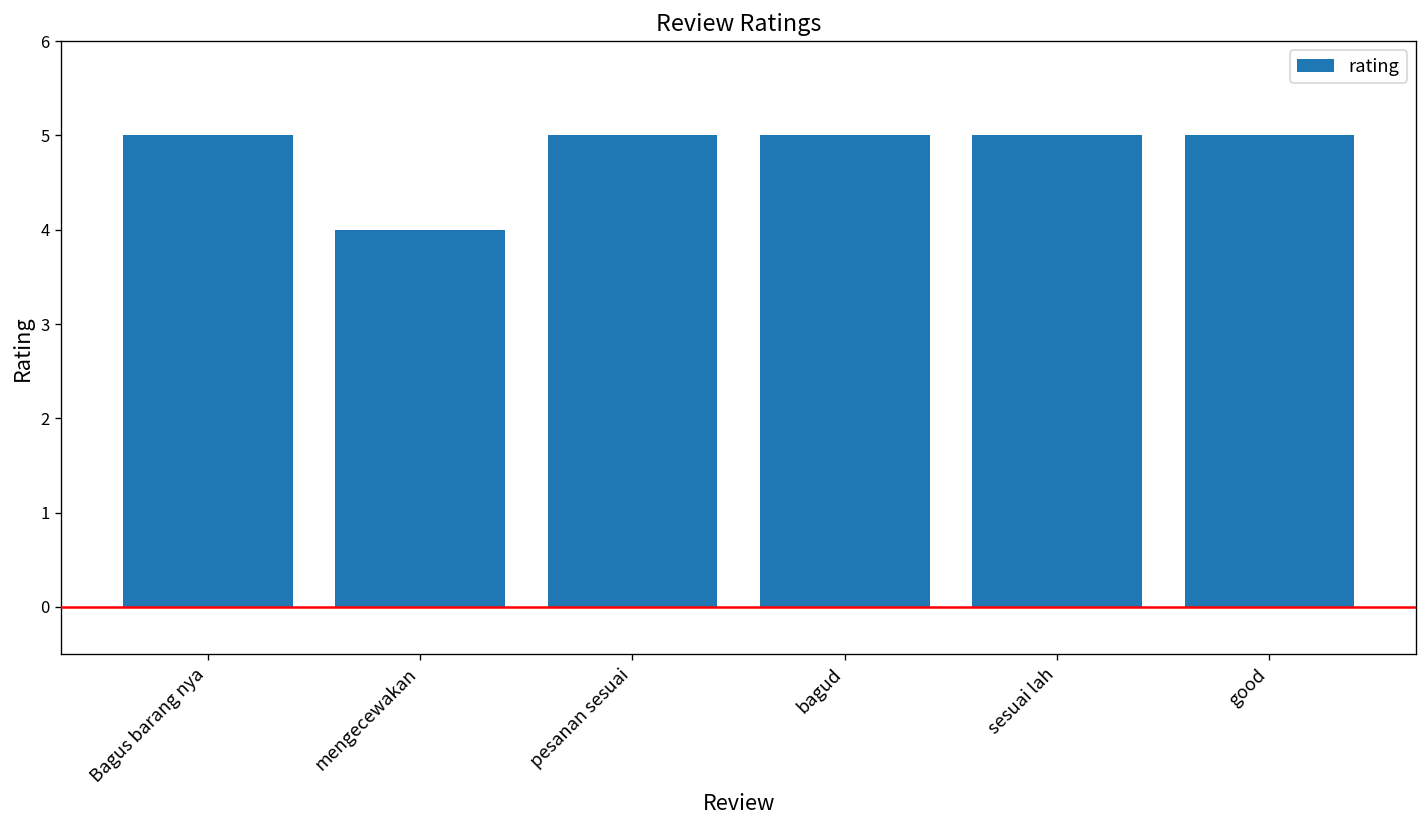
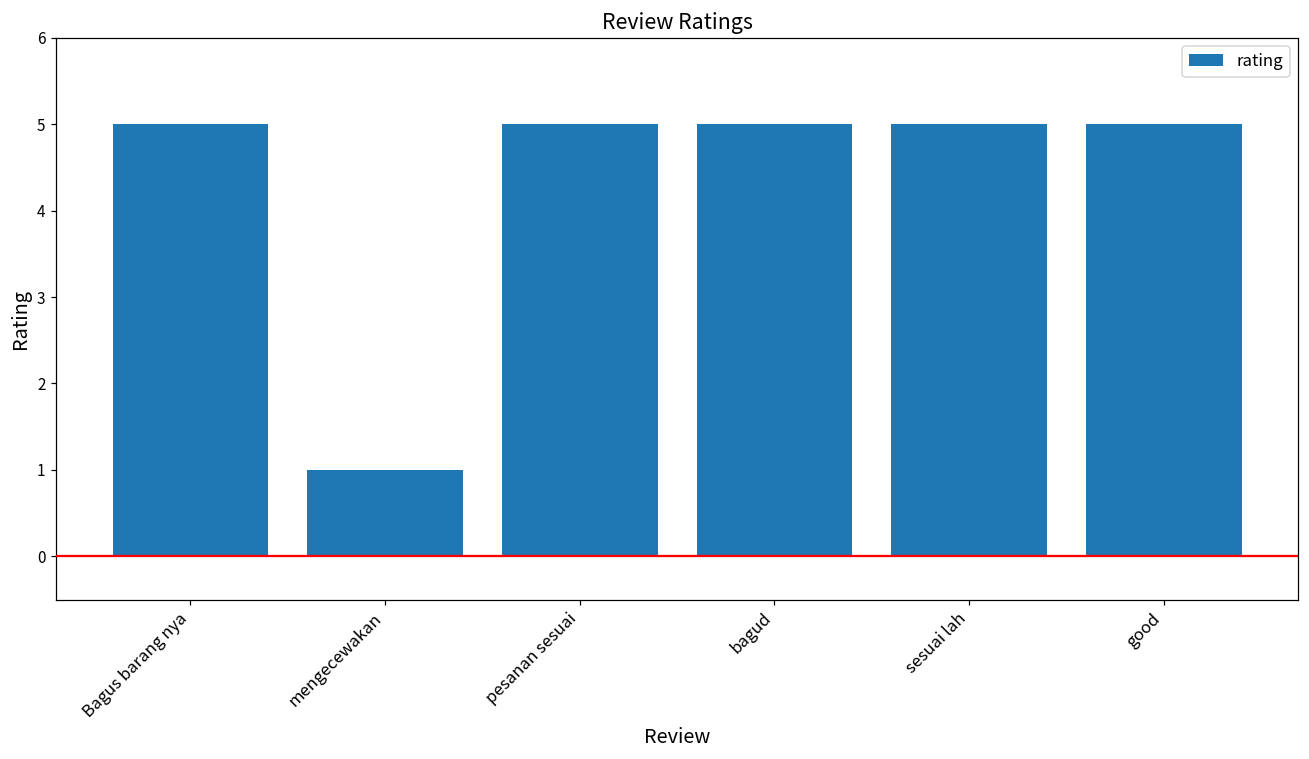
  {
    "Bagus barang nya": 5,
-   "mengecewakan": 4,
+   "mengecewakan": 1,
    "pesanan sesuai": 5,
    "bagud": 5,
    "sesuai lah": 5,
    "good": 5
  }
